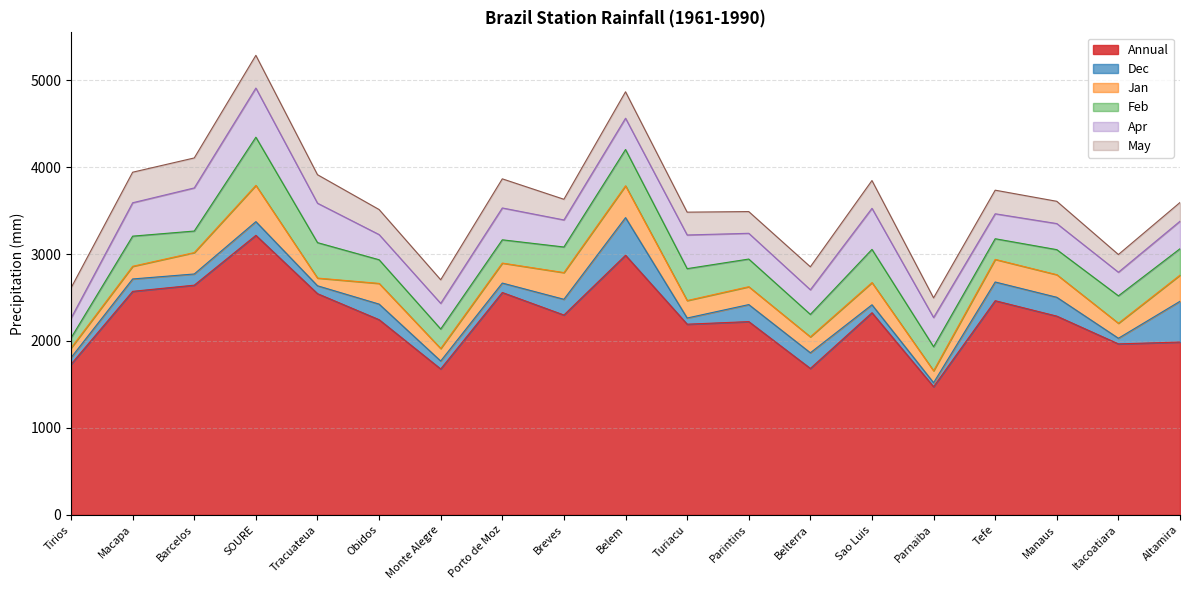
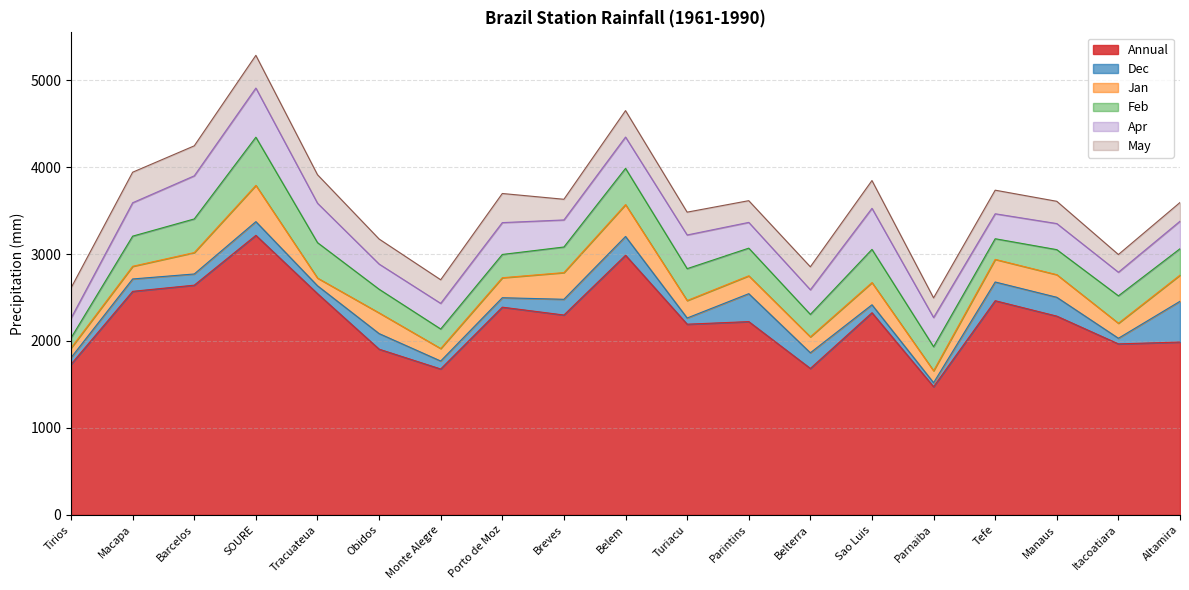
  {
    "Annual": {
      "Tirios": 1700,
      "Macapa": 2600,
      "Barcelos": 2600,
      "SOURE": 3200,
      "Tracuateua": 2500,
-     "Obidos": 2200,
+     "Obidos": 1900,
      "Monte Alegre": 1700,
-     "Porto de Moz": 2600,
+     "Porto de Moz": 2400,
      "Breves": 2300,
      "Belem": 3000,
      "Turiacu": 2200,
      "Parintins": 2200,
      "Belterra": 1700,
      "Sao Luis": 2300,
      "Parnaiba": 1500,
      "Tefe": 2500,
      "Manaus": 2300,
      "Itacoatiara": 2000,
      "Altamira": 2000
    },
    "Dec": {
      "Tirios": 100,
      "Macapa": 100,
      "Barcelos": 100,
      "SOURE": 200,
      "Tracuateua": 100,
      "Obidos": 200,
      "Monte Alegre": 100,
      "Porto de Moz": 100,
      "Breves": 200,
-     "Belem": 400,
+     "Belem": 200,
      "Turiacu": 100,
-     "Parintins": 200,
+     "Parintins": 300,
      "Belterra": 200,
      "Sao Luis": 100,
      "Parnaiba": 0,
      "Tefe": 200,
      "Manaus": 200,
      "Itacoatiara": 100,
      "Altamira": 500
    },
    "Jan": {
      "Tirios": 100,
      "Macapa": 100,
      "Barcelos": 200,
      "SOURE": 400,
      "Tracuateua": 100,
      "Obidos": 200,
      "Monte Alegre": 100,
      "Porto de Moz": 200,
      "Breves": 300,
      "Belem": 400,
      "Turiacu": 200,
      "Parintins": 200,
      "Belterra": 200,
      "Sao Luis": 300,
      "Parnaiba": 100,
      "Tefe": 300,
      "Manaus": 300,
      "Itacoatiara": 200,
      "Altamira": 300
    },
    "Feb": {
      "Tirios": 100,
      "Macapa": 300,
-     "Barcelos": 200,
+     "Barcelos": 400,
      "SOURE": 600,
      "Tracuateua": 400,
      "Obidos": 300,
      "Monte Alegre": 200,
      "Porto de Moz": 300,
      "Breves": 300,
      "Belem": 400,
      "Turiacu": 400,
      "Parintins": 300,
      "Belterra": 300,
      "Sao Luis": 400,
      "Parnaiba": 300,
      "Tefe": 200,
      "Manaus": 300,
      "Itacoatiara": 300,
      "Altamira": 300
    }
  }
